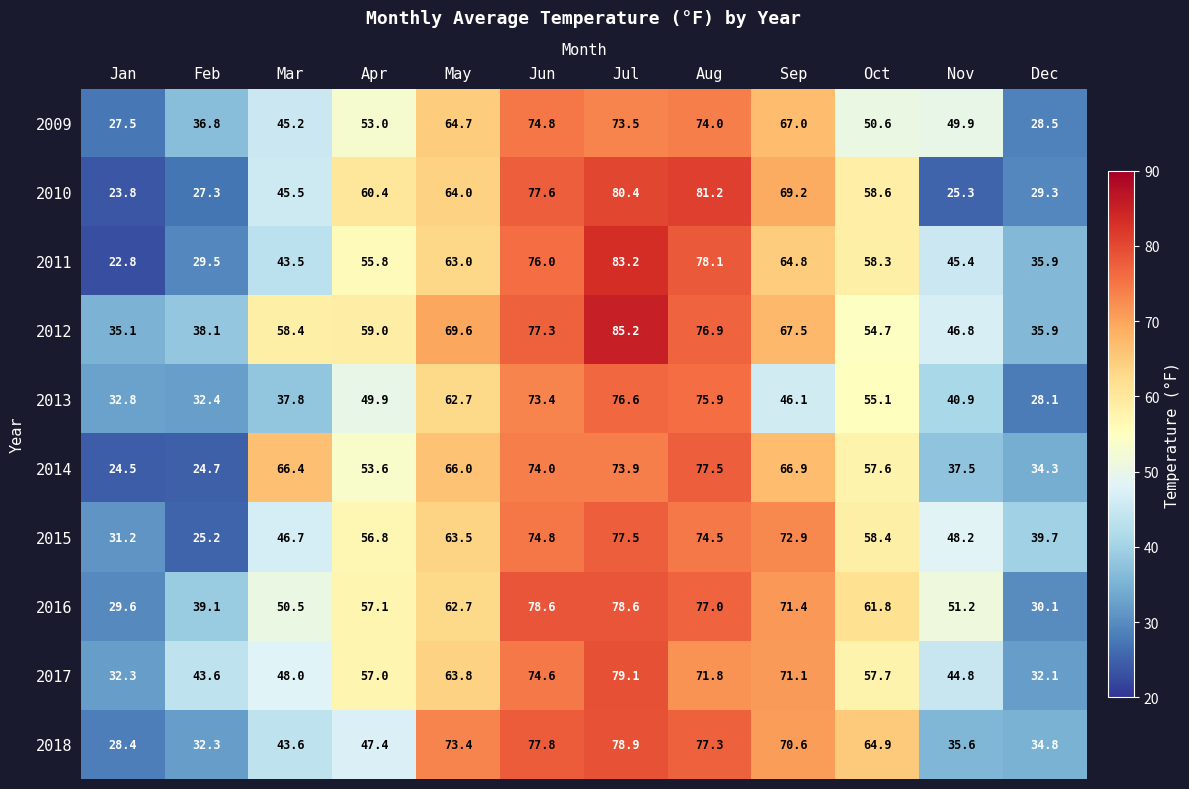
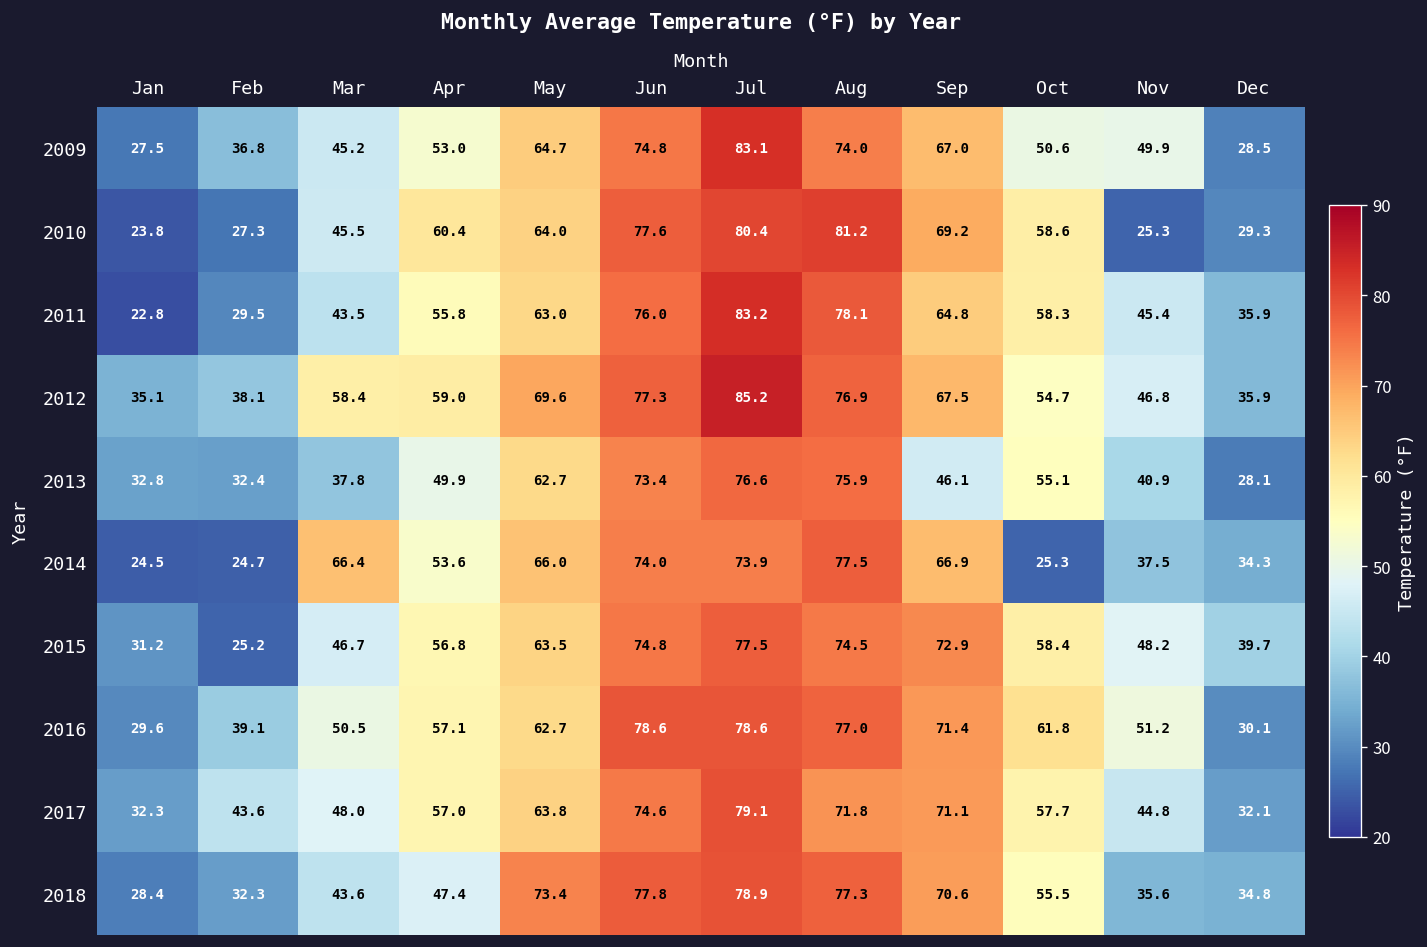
  {
    "2009": {
      "Jan": 27.5,
      "Feb": 36.8,
      "Mar": 45.2,
      "Apr": 53.0,
      "May": 64.7,
      "Jun": 74.8,
-     "Jul": 73.5,
+     "Jul": 83.1,
      "Aug": 74.0,
      "Sep": 67.0,
      "Oct": 50.6,
      "Nov": 49.9,
      "Dec": 28.5
    },
    "2010": {
      "Jan": 23.8,
      "Feb": 27.3,
      "Mar": 45.5,
      "Apr": 60.4,
      "May": 64.0,
      "Jun": 77.6,
      "Jul": 80.4,
      "Aug": 81.2,
      "Sep": 69.2,
      "Oct": 58.6,
      "Nov": 25.3,
      "Dec": 29.3
    },
    "2011": {
      "Jan": 22.8,
      "Feb": 29.5,
      "Mar": 43.5,
      "Apr": 55.8,
      "May": 63.0,
      "Jun": 76.0,
      "Jul": 83.2,
      "Aug": 78.1,
      "Sep": 64.8,
      "Oct": 58.3,
      "Nov": 45.4,
      "Dec": 35.9
    },
    "2012": {
      "Jan": 35.1,
      "Feb": 38.1,
      "Mar": 58.4,
      "Apr": 59.0,
      "May": 69.6,
      "Jun": 77.3,
      "Jul": 85.2,
      "Aug": 76.9,
      "Sep": 67.5,
      "Oct": 54.7,
      "Nov": 46.8,
      "Dec": 35.9
    },
    "2013": {
      "Jan": 32.8,
      "Feb": 32.4,
      "Mar": 37.8,
      "Apr": 49.9,
      "May": 62.7,
      "Jun": 73.4,
      "Jul": 76.6,
      "Aug": 75.9,
      "Sep": 46.1,
      "Oct": 55.1,
      "Nov": 40.9,
      "Dec": 28.1
    },
    "2014": {
      "Jan": 24.5,
      "Feb": 24.7,
      "Mar": 66.4,
      "Apr": 53.6,
      "May": 66.0,
      "Jun": 74.0,
      "Jul": 73.9,
      "Aug": 77.5,
      "Sep": 66.9,
-     "Oct": 57.6,
+     "Oct": 25.3,
      "Nov": 37.5,
      "Dec": 34.3
    },
    "2015": {
      "Jan": 31.2,
      "Feb": 25.2,
      "Mar": 46.7,
      "Apr": 56.8,
      "May": 63.5,
      "Jun": 74.8,
      "Jul": 77.5,
      "Aug": 74.5,
      "Sep": 72.9,
      "Oct": 58.4,
      "Nov": 48.2,
      "Dec": 39.7
    },
    "2016": {
      "Jan": 29.6,
      "Feb": 39.1,
      "Mar": 50.5,
      "Apr": 57.1,
      "May": 62.7,
      "Jun": 78.6,
      "Jul": 78.6,
      "Aug": 77.0,
      "Sep": 71.4,
      "Oct": 61.8,
      "Nov": 51.2,
      "Dec": 30.1
    },
    "2017": {
      "Jan": 32.3,
      "Feb": 43.6,
      "Mar": 48.0,
      "Apr": 57.0,
      "May": 63.8,
      "Jun": 74.6,
      "Jul": 79.1,
      "Aug": 71.8,
      "Sep": 71.1,
      "Oct": 57.7,
      "Nov": 44.8,
      "Dec": 32.1
    },
    "2018": {
      "Jan": 28.4,
      "Feb": 32.3,
      "Mar": 43.6,
      "Apr": 47.4,
      "May": 73.4,
      "Jun": 77.8,
      "Jul": 78.9,
      "Aug": 77.3,
      "Sep": 70.6,
-     "Oct": 64.9,
+     "Oct": 55.5,
      "Nov": 35.6,
      "Dec": 34.8
    }
  }
